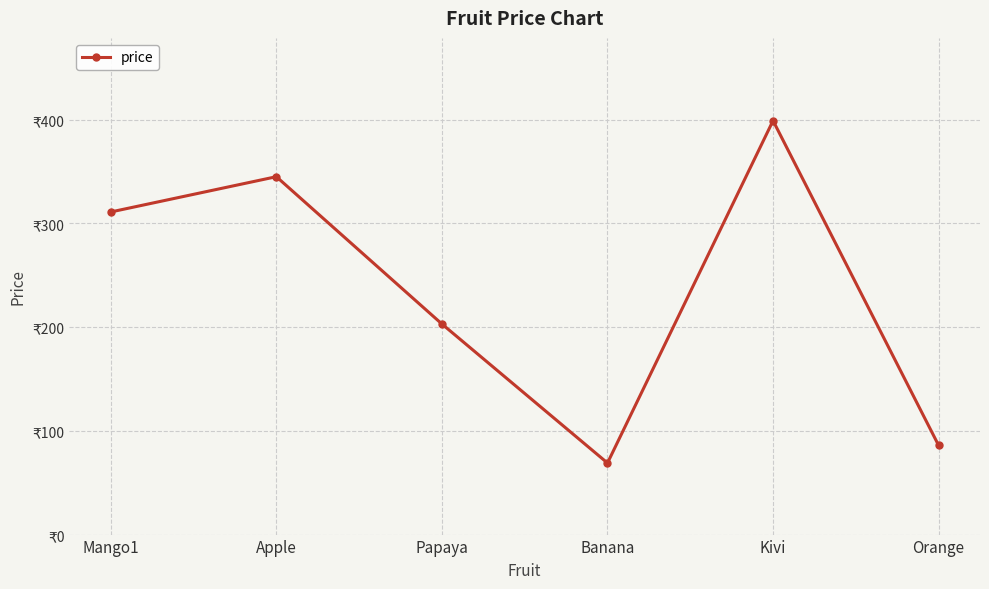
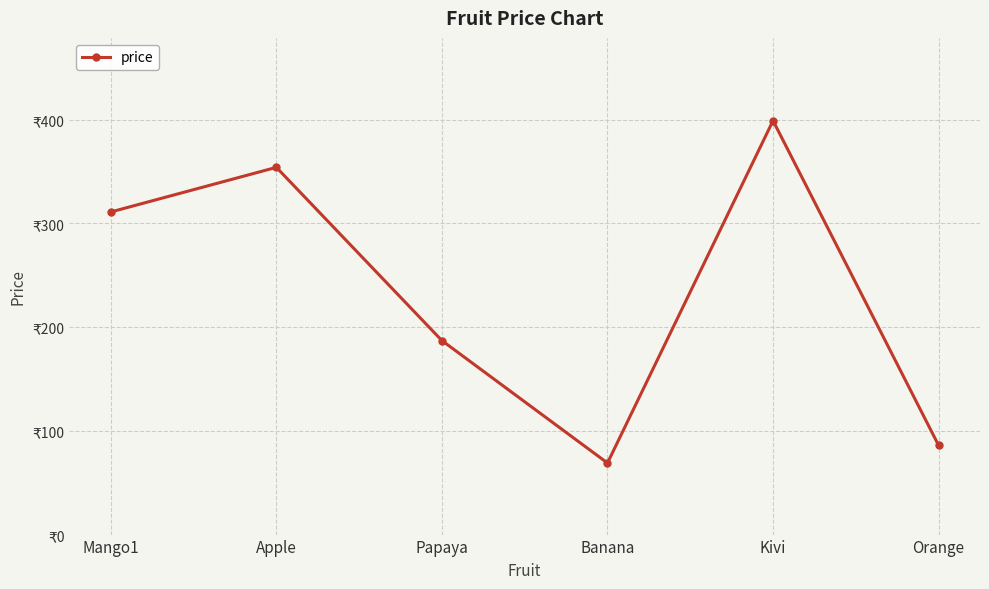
  {
    "Mango1": "₹311",
-   "Apple": "₹345",
-   "Papaya": "₹203",
+   "Apple": "₹354",
+   "Papaya": "₹187",
    "Banana": "₹69",
    "Kivi": "₹399",
    "Orange": "₹86"
  }
